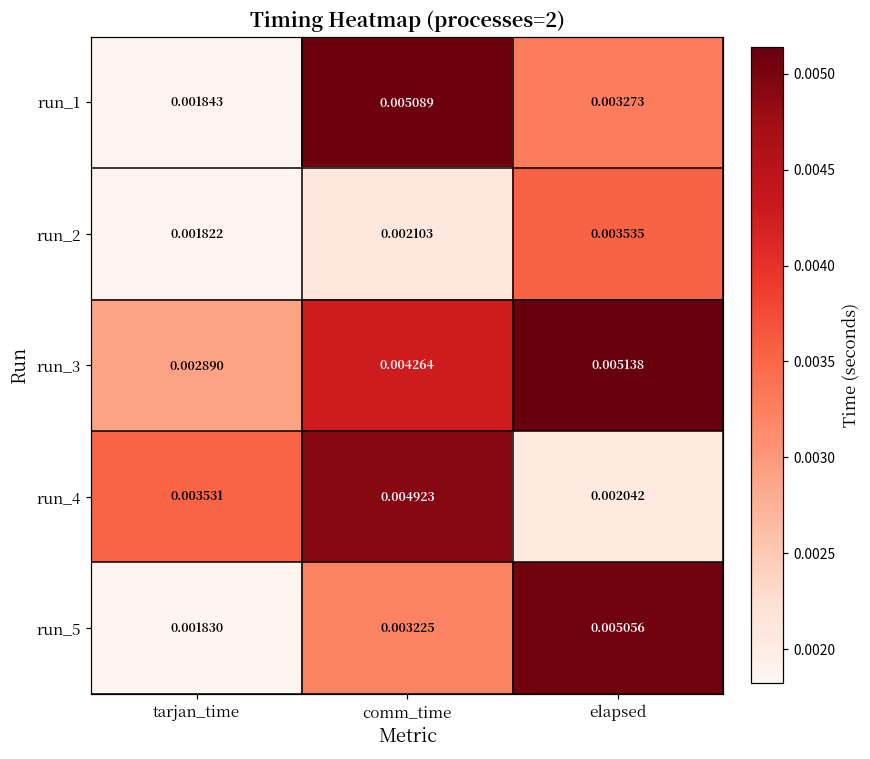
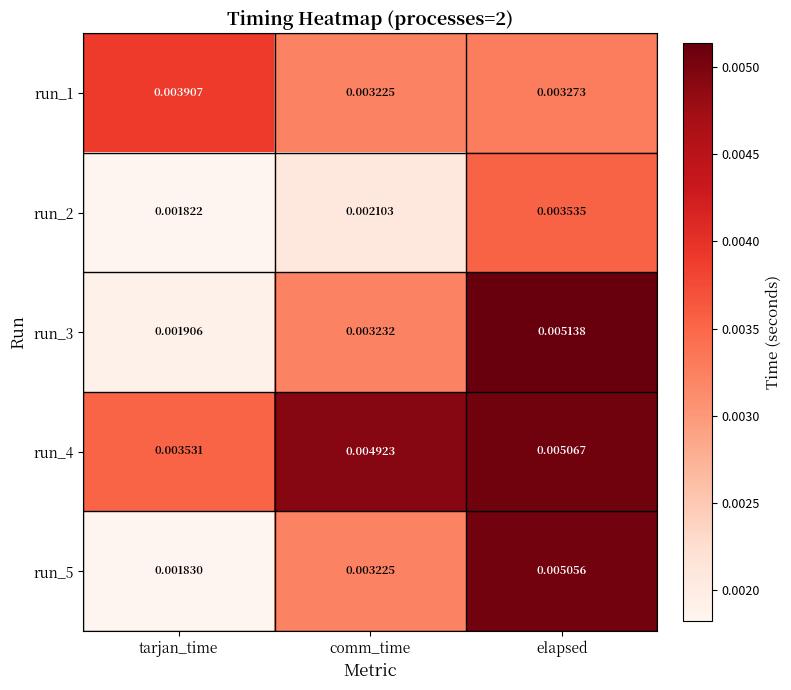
  {
    "run_1": {
-     "tarjan_time": 0.001843,
-     "comm_time": 0.005089,
+     "tarjan_time": 0.003907,
+     "comm_time": 0.003225,
      "elapsed": 0.003273
    },
    "run_2": {
      "tarjan_time": 0.001822,
      "comm_time": 0.002103,
      "elapsed": 0.003535
    },
    "run_3": {
-     "tarjan_time": 0.002890,
-     "comm_time": 0.004264,
+     "tarjan_time": 0.001906,
+     "comm_time": 0.003232,
      "elapsed": 0.005138
    },
    "run_4": {
      "tarjan_time": 0.003531,
      "comm_time": 0.004923,
-     "elapsed": 0.002042
+     "elapsed": 0.005067
    },
    "run_5": {
      "tarjan_time": 0.001830,
      "comm_time": 0.003225,
      "elapsed": 0.005056
    }
  }
